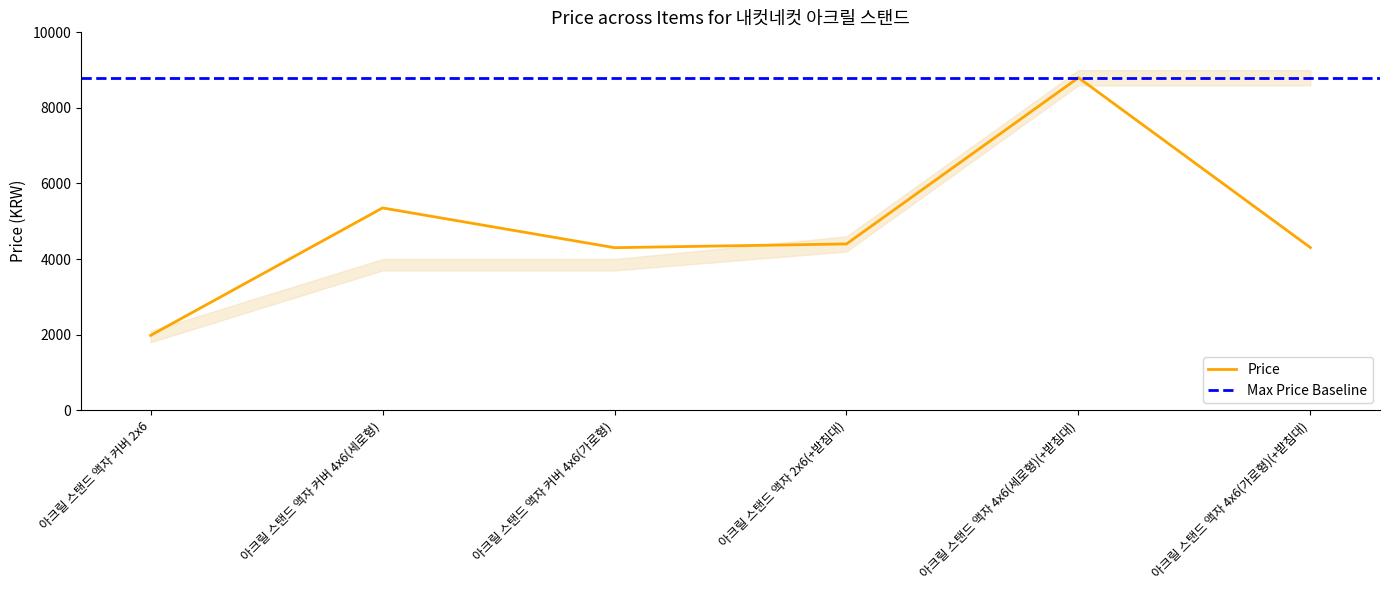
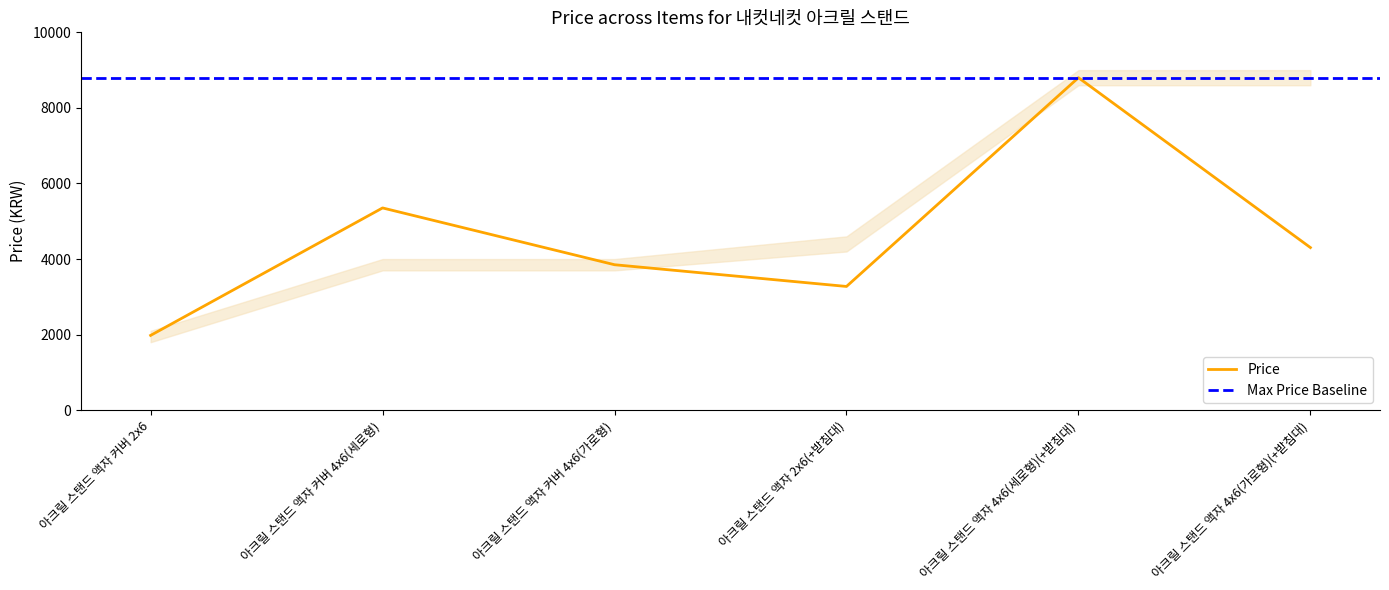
  {
    "Price": {
      "아크릴 스탠드 액자 커버 2x6": 2000,
      "아크릴 스탠드 액자 커버 4x6(세로형)": 5400,
-     "아크릴 스탠드 액자 커버 4x6(가로형)": 4300,
-     "아크릴 스탠드 액자 2x6(+받침대)": 4400,
+     "아크릴 스탠드 액자 커버 4x6(가로형)": 3900,
+     "아크릴 스탠드 액자 2x6(+받침대)": 3300,
      "아크릴 스탠드 액자 4x6(세로형)(+받침대)": 8800,
      "아크릴 스탠드 액자 4x6(가로형)(+받침대)": 4300
    }
  }
